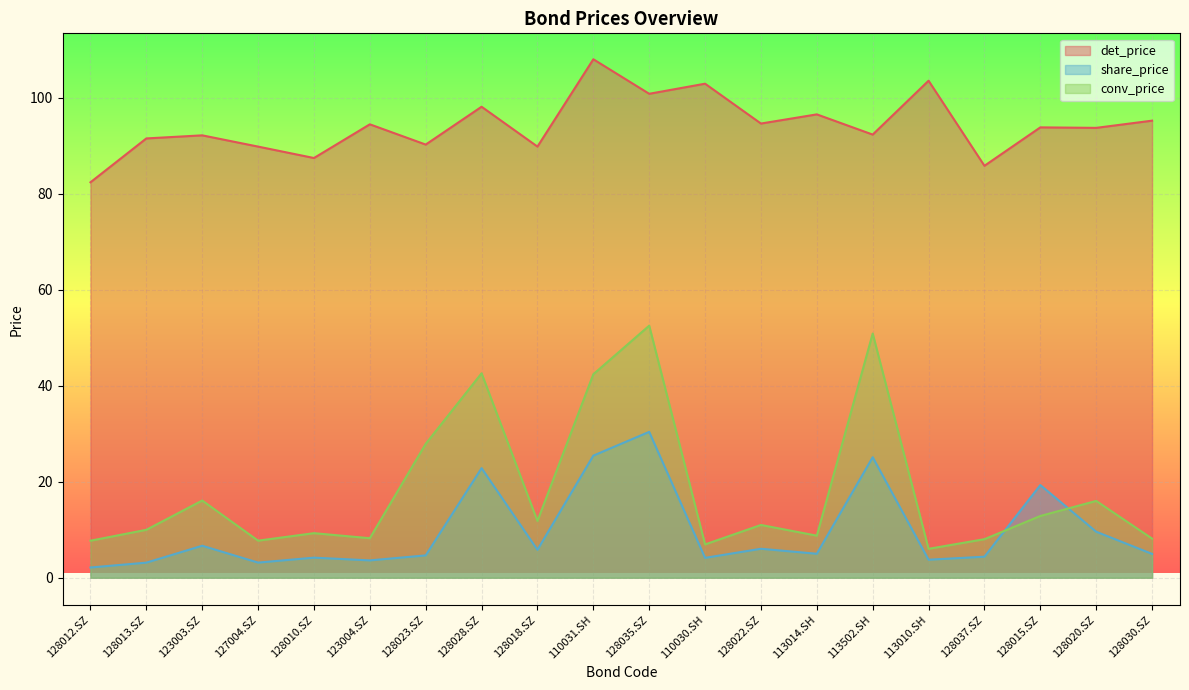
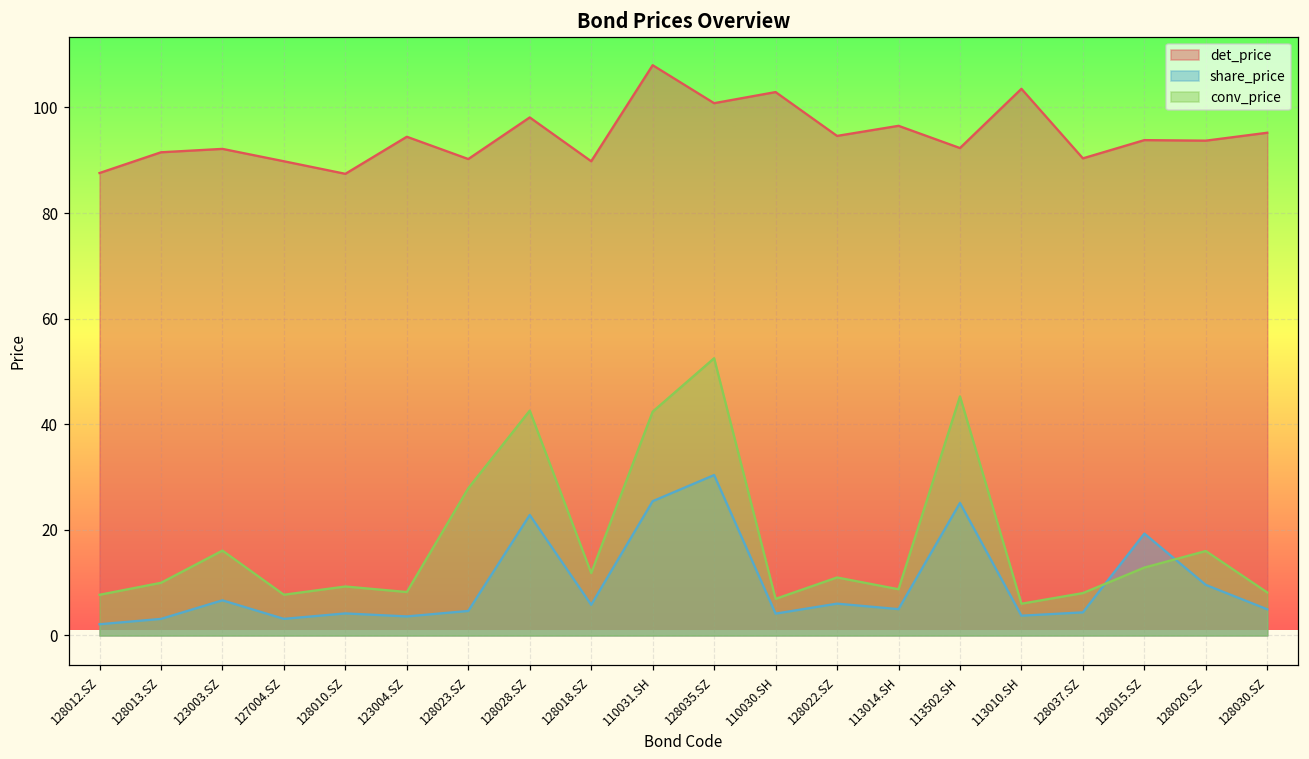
  {
    "det_price": {
-     "128012.SZ": 82,
+     "128012.SZ": 88,
      "128013.SZ": 92,
      "123003.SZ": 92,
      "127004.SZ": 90,
      "128010.SZ": 87,
      "123004.SZ": 94,
      "128023.SZ": 90,
      "128028.SZ": 98,
      "128018.SZ": 90,
      "110031.SH": 108,
      "128035.SZ": 101,
      "110030.SH": 103,
      "128022.SZ": 95,
      "113014.SH": 97,
      "113502.SH": 92,
      "113010.SH": 104,
-     "128037.SZ": 86,
+     "128037.SZ": 90,
      "128015.SZ": 94,
      "128020.SZ": 94,
      "128030.SZ": 95
    },
    "share_price": {
      "128012.SZ": 2,
      "128013.SZ": 3,
      "123003.SZ": 7,
      "127004.SZ": 3,
      "128010.SZ": 4,
      "123004.SZ": 4,
      "128023.SZ": 5,
      "128028.SZ": 23,
      "128018.SZ": 6,
      "110031.SH": 25,
      "128035.SZ": 30,
      "110030.SH": 4,
      "128022.SZ": 6,
      "113014.SH": 5,
      "113502.SH": 25,
      "113010.SH": 4,
      "128037.SZ": 4,
      "128015.SZ": 19,
      "128020.SZ": 10,
      "128030.SZ": 5
    },
    "conv_price": {
      "128012.SZ": 8,
      "128013.SZ": 10,
      "123003.SZ": 16,
      "127004.SZ": 8,
      "128010.SZ": 9,
      "123004.SZ": 8,
      "128023.SZ": 28,
      "128028.SZ": 43,
      "128018.SZ": 12,
      "110031.SH": 42,
      "128035.SZ": 53,
      "110030.SH": 7,
      "128022.SZ": 11,
      "113014.SH": 9,
-     "113502.SH": 51,
+     "113502.SH": 45,
      "113010.SH": 6,
      "128037.SZ": 8,
      "128015.SZ": 13,
      "128020.SZ": 16,
      "128030.SZ": 8
    }
  }
